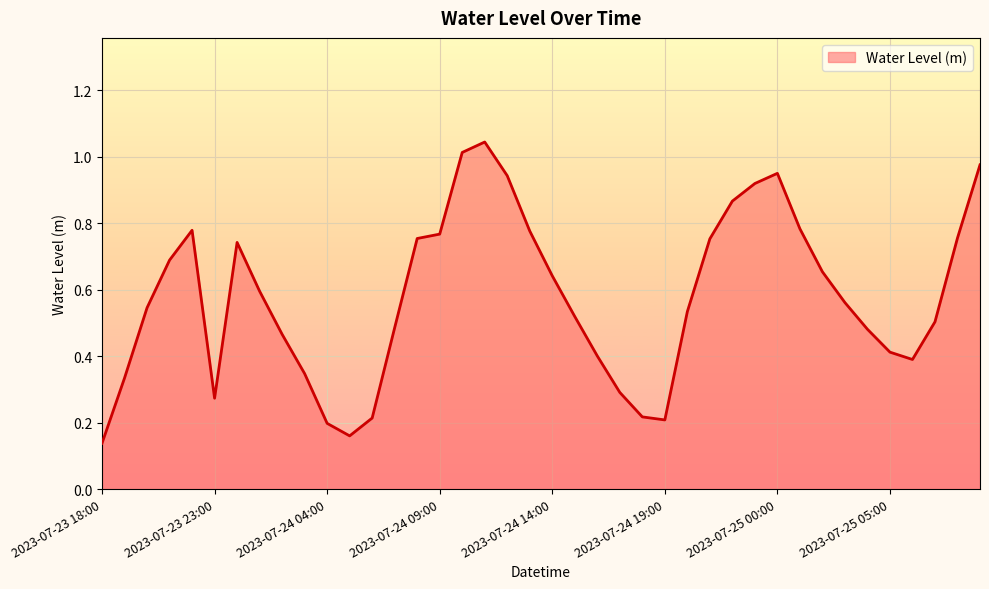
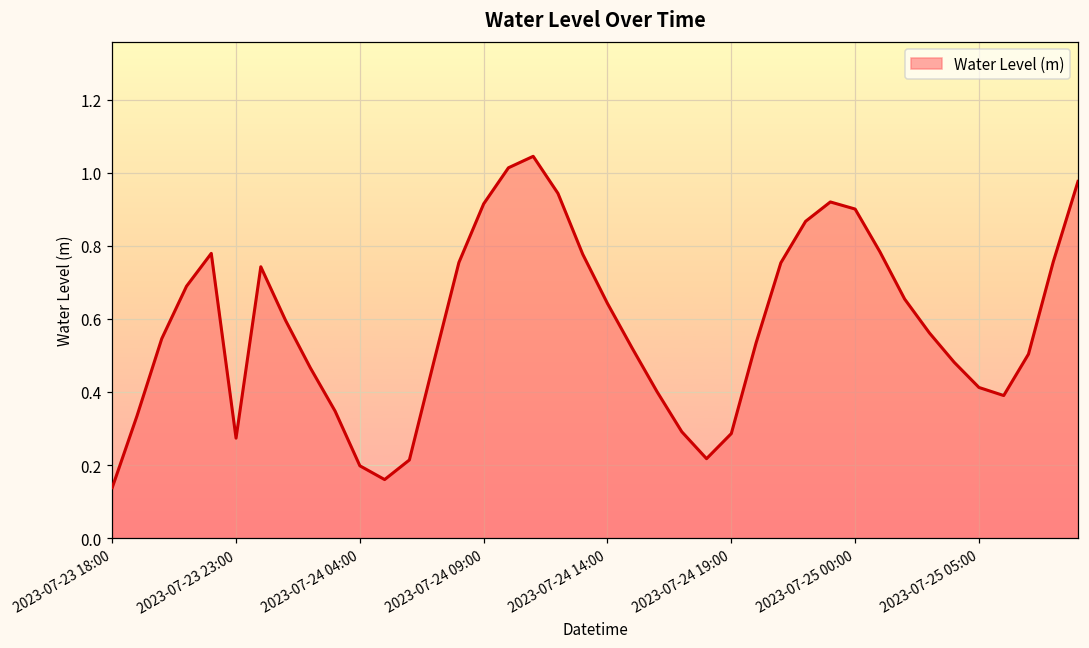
  {
    "2023-07-23 18:00": 0.14,
    "2023-07-23 23:00": 0.27,
    "2023-07-24 04:00": 0.20,
-   "2023-07-24 09:00": 0.77,
+   "2023-07-24 09:00": 0.91,
    "2023-07-24 14:00": 0.64,
-   "2023-07-24 19:00": 0.21,
-   "2023-07-25 00:00": 0.95,
+   "2023-07-24 19:00": 0.29,
+   "2023-07-25 00:00": 0.90,
    "2023-07-25 05:00": 0.41
  }
